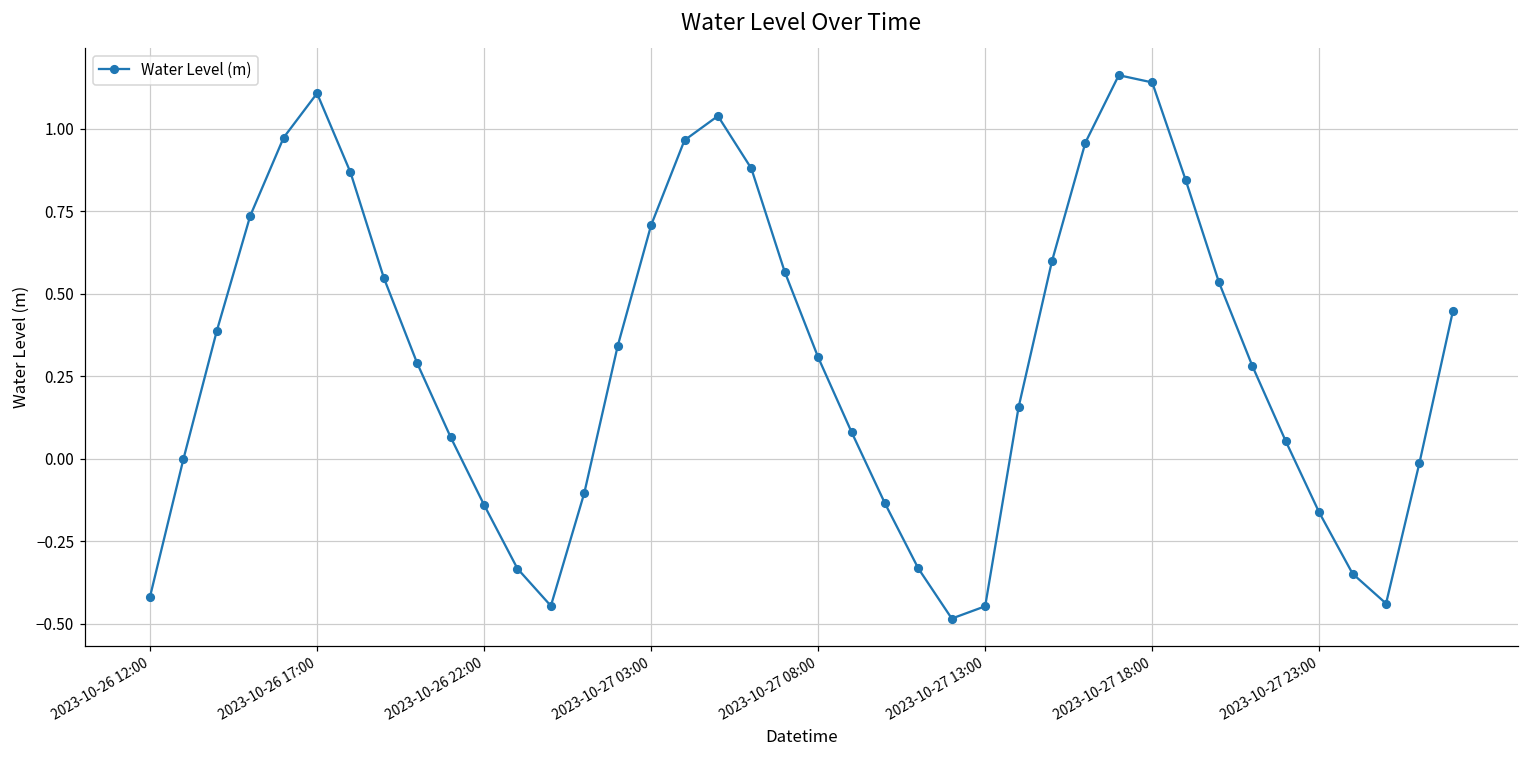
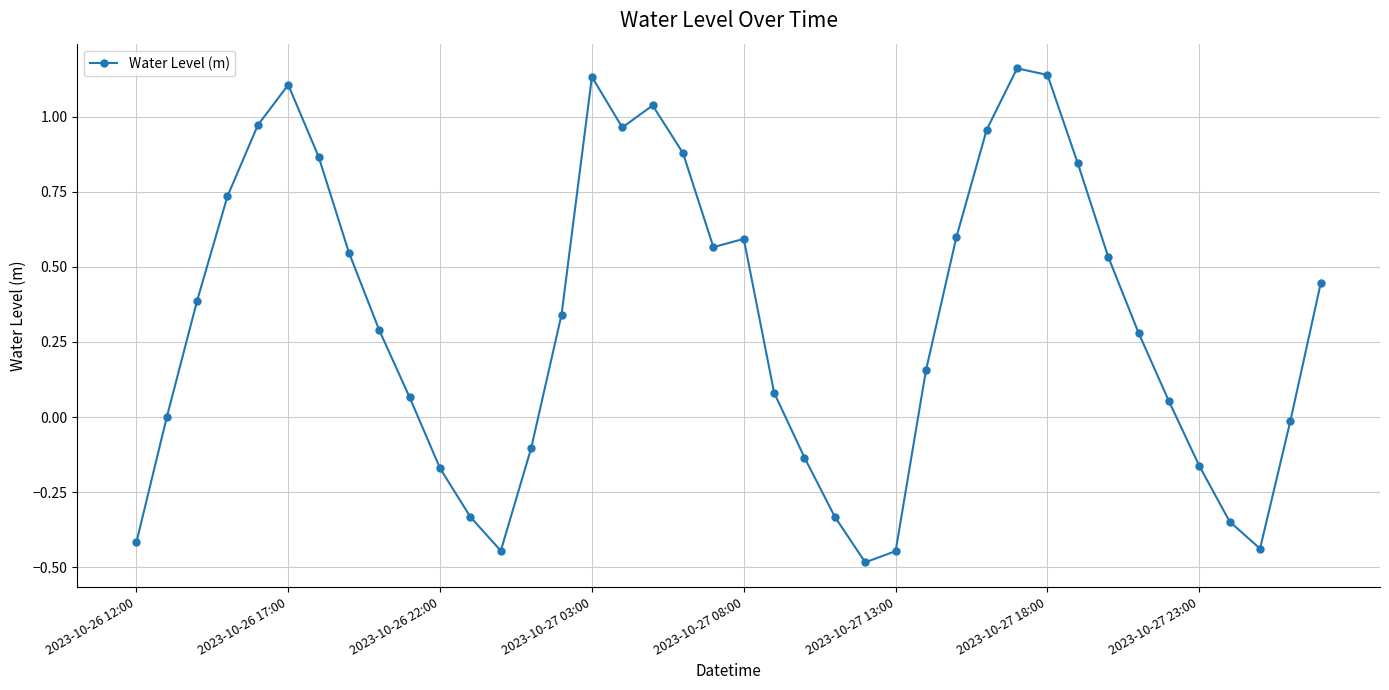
  {
    "2023-10-26 12:00": -0.42,
    "2023-10-26 17:00": 1.11,
-   "2023-10-26 22:00": -0.14,
-   "2023-10-27 03:00": 0.71,
-   "2023-10-27 08:00": 0.31,
+   "2023-10-26 22:00": -0.17,
+   "2023-10-27 03:00": 1.13,
+   "2023-10-27 08:00": 0.59,
    "2023-10-27 13:00": -0.45,
    "2023-10-27 18:00": 1.14,
    "2023-10-27 23:00": -0.16
  }
